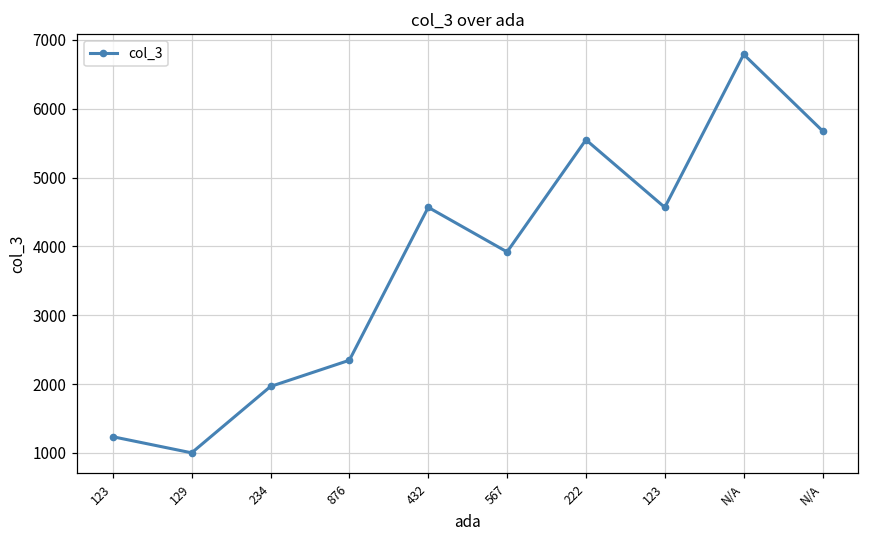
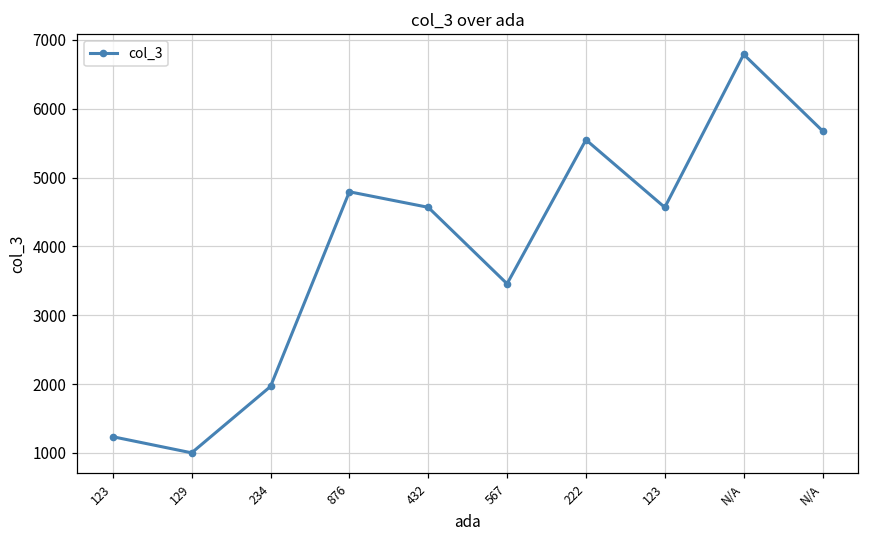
  {
    "129": 1000,
    "234": 2000,
-   "876": 2300,
+   "876": 4800,
    "432": 4600,
-   "567": 3900,
+   "567": 3500,
    "222": 5500
  }
